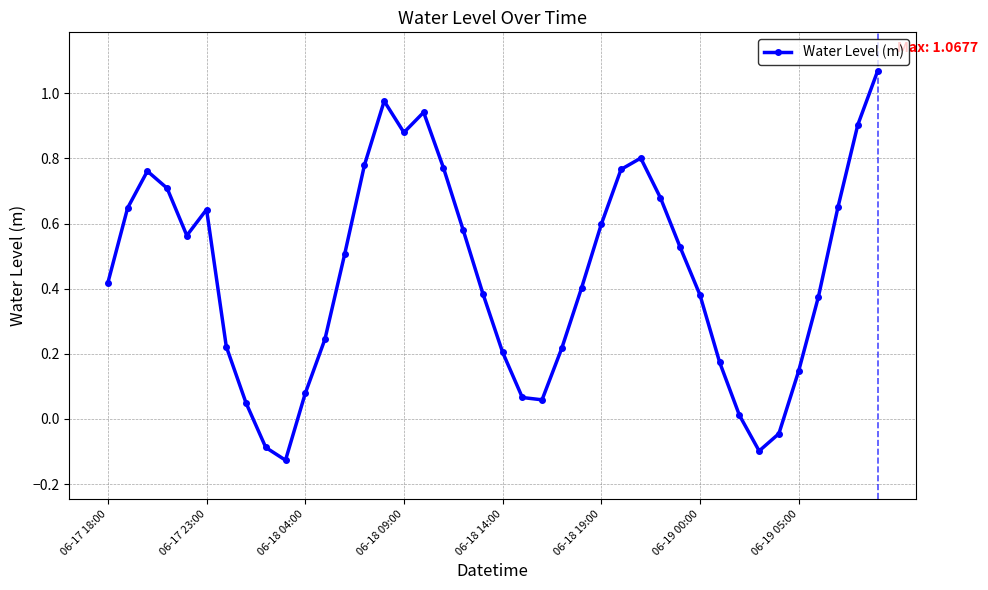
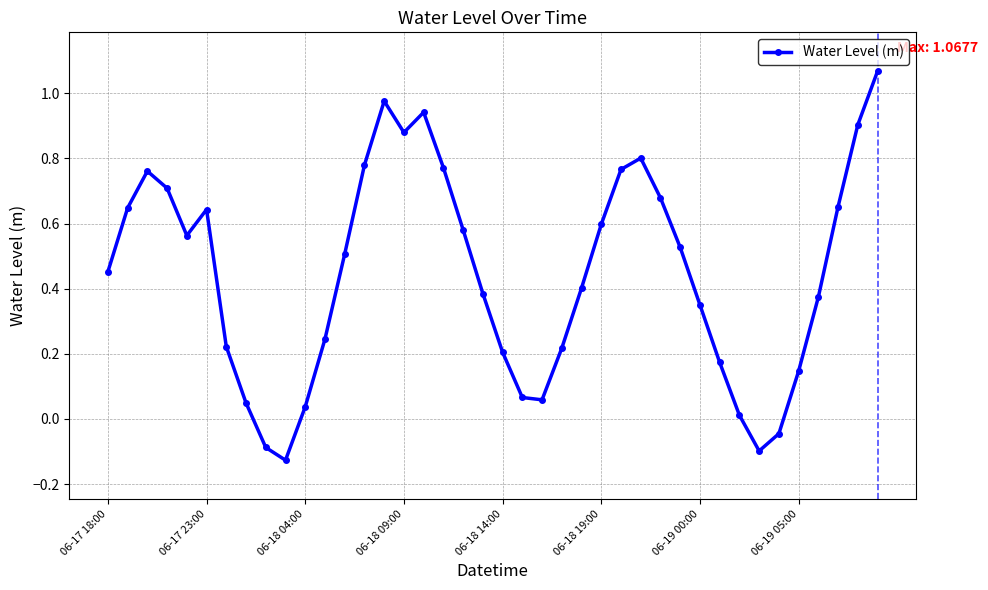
  {
-   "06-17 18:00": 0.42,
+   "06-17 18:00": 0.45,
    "06-17 23:00": 0.64,
-   "06-18 04:00": 0.08,
+   "06-18 04:00": 0.04,
    "06-18 09:00": 0.88,
    "06-18 14:00": 0.21,
    "06-18 19:00": 0.60,
-   "06-19 00:00": 0.38,
+   "06-19 00:00": 0.35,
    "06-19 05:00": 0.15
  }
